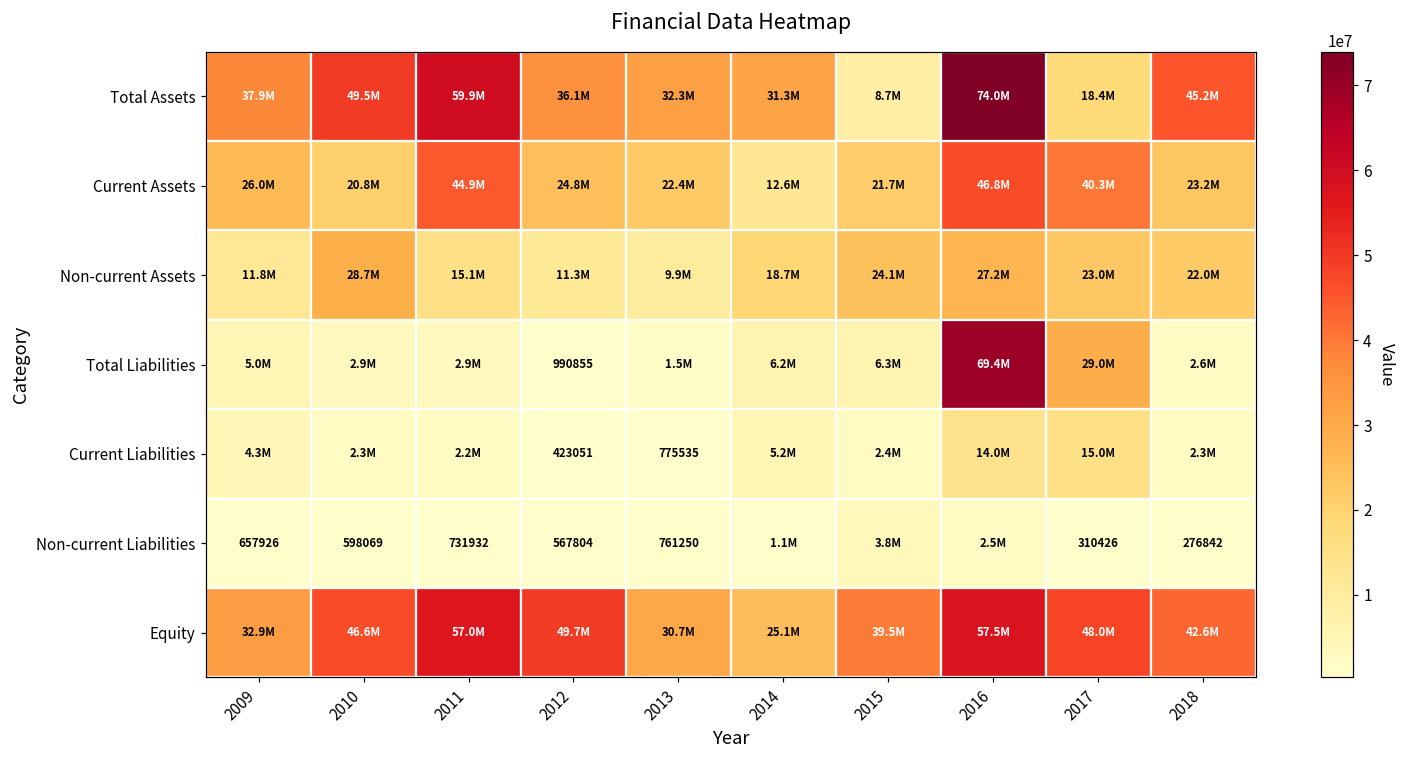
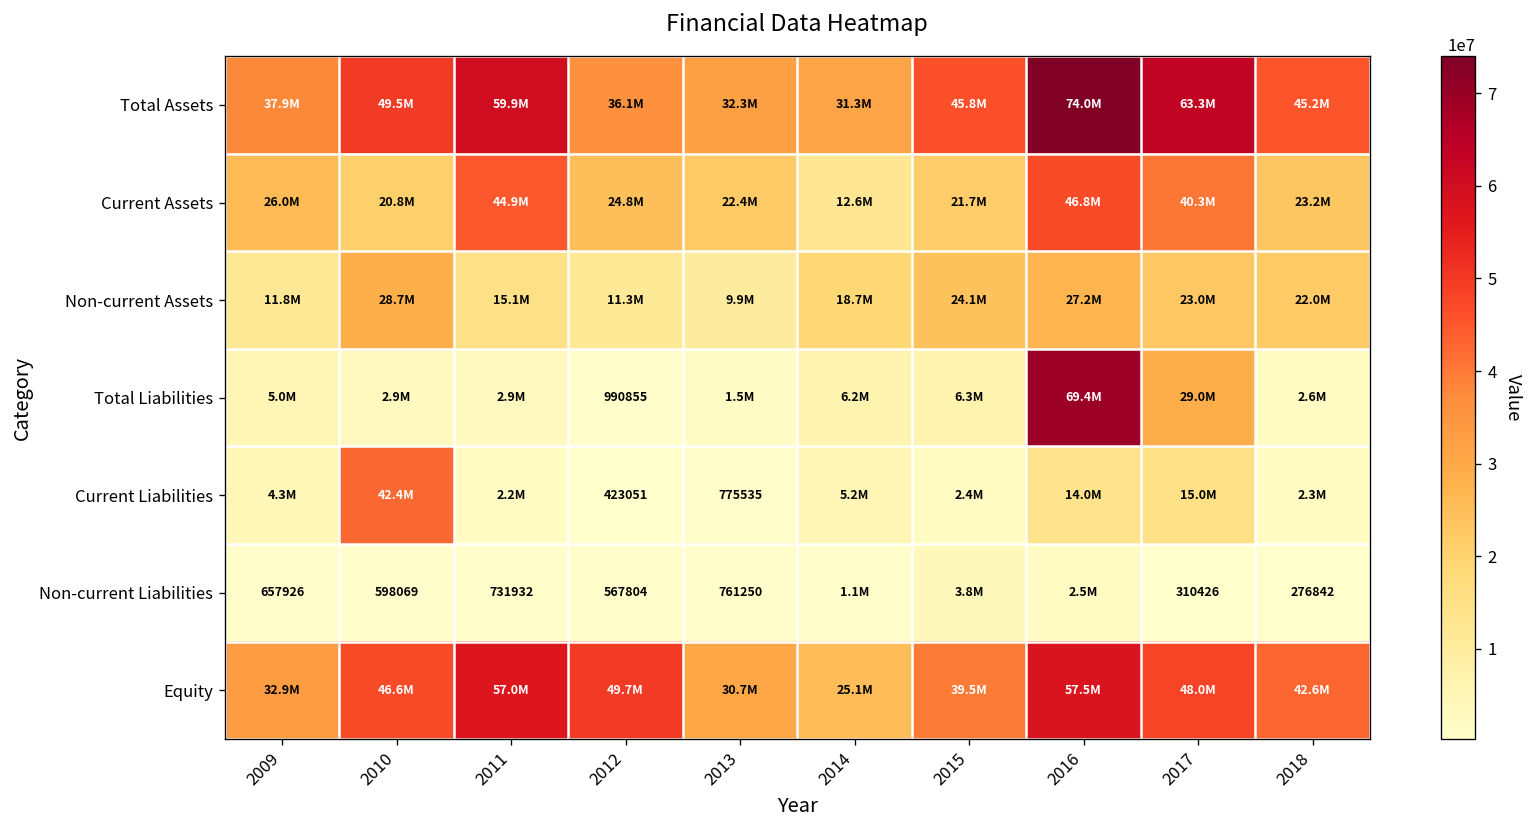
  {
    "Total Assets": {
      "2009": "37.9M",
      "2010": "49.5M",
      "2011": "59.9M",
      "2012": "36.1M",
      "2013": "32.3M",
      "2014": "31.3M",
-     "2015": "8.7M",
+     "2015": "45.8M",
      "2016": "74.0M",
-     "2017": "18.4M",
+     "2017": "63.3M",
      "2018": "45.2M"
    },
    "Current Assets": {
      "2009": "26.0M",
      "2010": "20.8M",
      "2011": "44.9M",
      "2012": "24.8M",
      "2013": "22.4M",
      "2014": "12.6M",
      "2015": "21.7M",
      "2016": "46.8M",
      "2017": "40.3M",
      "2018": "23.2M"
    },
    "Non-current Assets": {
      "2009": "11.8M",
      "2010": "28.7M",
      "2011": "15.1M",
      "2012": "11.3M",
      "2013": "9.9M",
      "2014": "18.7M",
      "2015": "24.1M",
      "2016": "27.2M",
      "2017": "23.0M",
      "2018": "22.0M"
    },
    "Total Liabilities": {
      "2009": "5.0M",
      "2010": "2.9M",
      "2011": "2.9M",
      "2012": "990855",
      "2013": "1.5M",
      "2014": "6.2M",
      "2015": "6.3M",
      "2016": "69.4M",
      "2017": "29.0M",
      "2018": "2.6M"
    },
    "Current Liabilities": {
      "2009": "4.3M",
-     "2010": "2.3M",
+     "2010": "42.4M",
      "2011": "2.2M",
      "2012": "423051",
      "2013": "775535",
      "2014": "5.2M",
      "2015": "2.4M",
      "2016": "14.0M",
      "2017": "15.0M",
      "2018": "2.3M"
    },
    "Non-current Liabilities": {
      "2009": "657926",
      "2010": "598069",
      "2011": "731932",
      "2012": "567804",
      "2013": "761250",
      "2014": "1.1M",
      "2015": "3.8M",
      "2016": "2.5M",
      "2017": "310426",
      "2018": "276842"
    },
    "Equity": {
      "2009": "32.9M",
      "2010": "46.6M",
      "2011": "57.0M",
      "2012": "49.7M",
      "2013": "30.7M",
      "2014": "25.1M",
      "2015": "39.5M",
      "2016": "57.5M",
      "2017": "48.0M",
      "2018": "42.6M"
    }
  }
